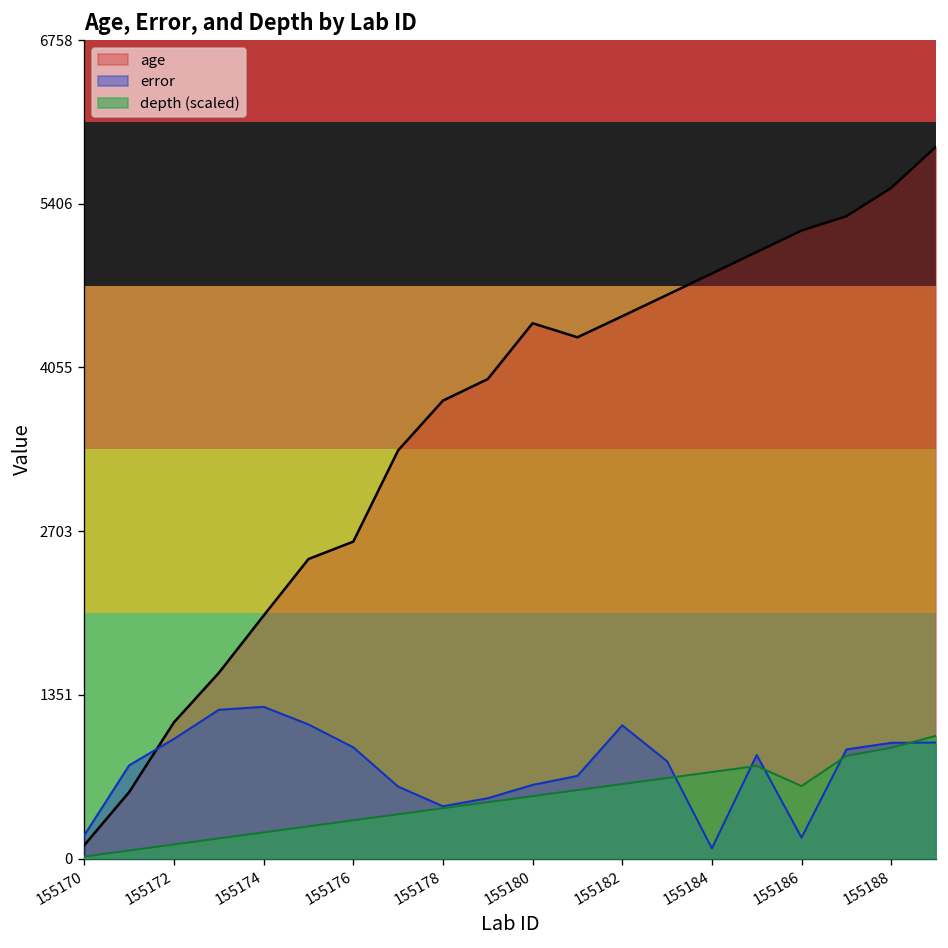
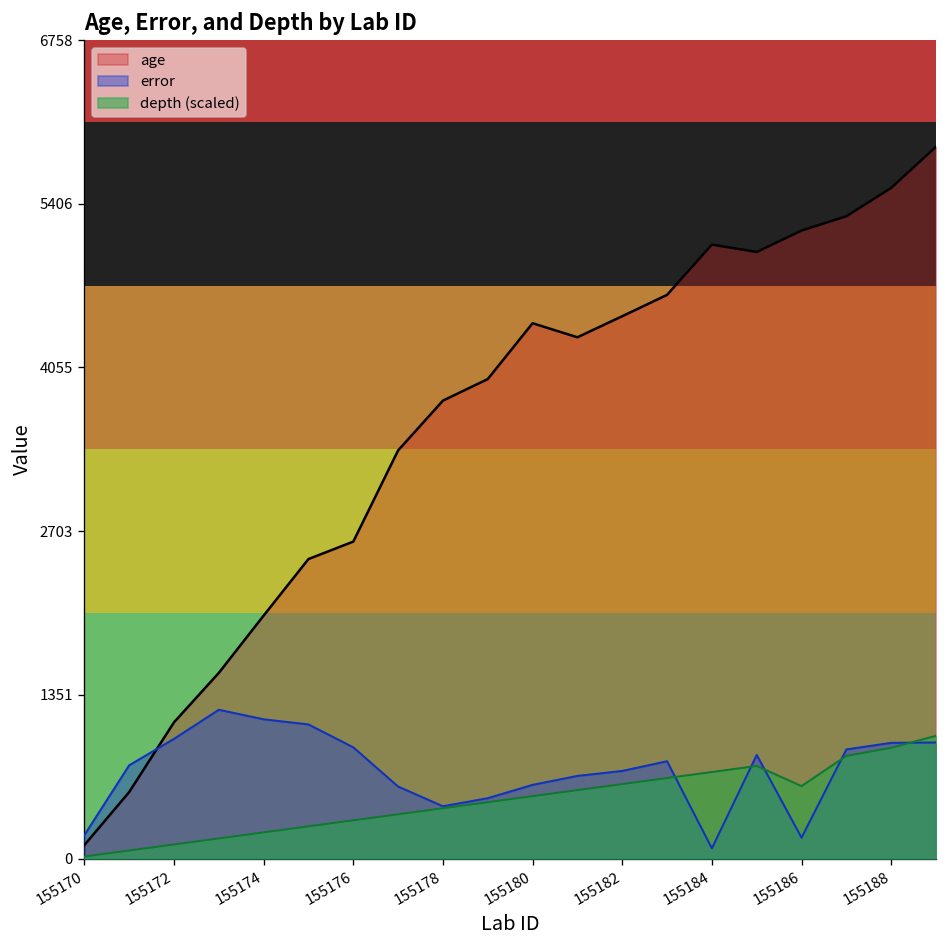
  {
    "age": {
      "155170": 110,
      "155172": 1130,
      "155174": 2010,
      "155176": 2620,
      "155178": 3780,
      "155180": 4420,
      "155182": 4480,
-     "155184": 4830,
+     "155184": 5070,
      "155186": 5190,
      "155188": 5540
    },
    "error": {
      "155170": 190,
      "155172": 990,
-     "155174": 1250,
+     "155174": 1150,
      "155176": 920,
      "155180": 610,
-     "155182": 1100,
+     "155182": 720,
      "155184": 80,
      "155186": 170,
      "155188": 960
    },
    "depth (scaled)": {
      "155170": 20,
      "155172": 120,
      "155174": 220,
      "155176": 320,
      "155180": 520,
      "155182": 610,
      "155184": 710,
      "155186": 600,
      "155188": 910
    }
  }
